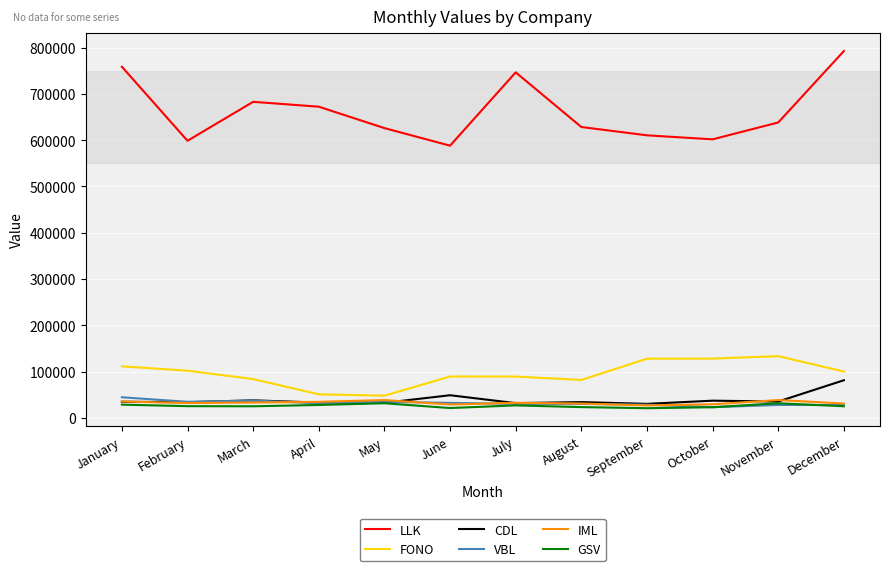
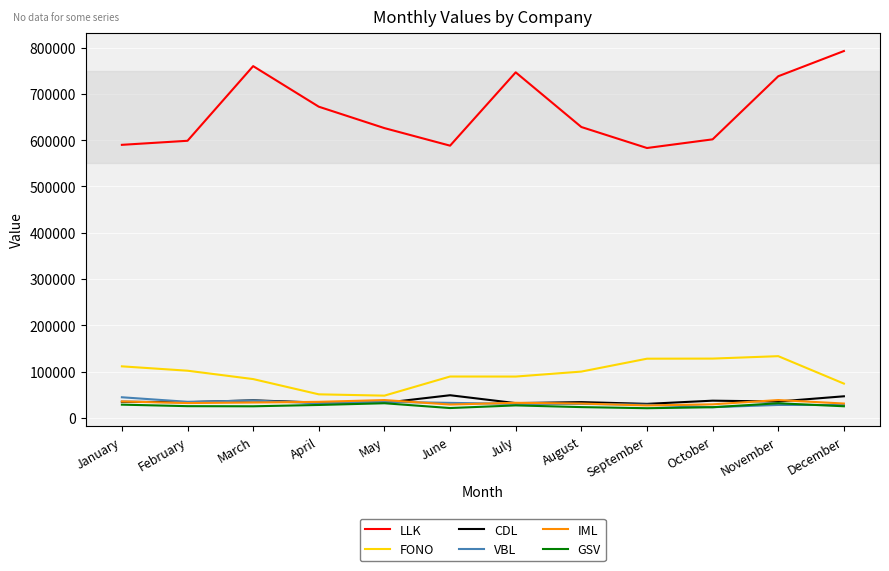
  {
    "LLK": {
-     "January": 760000,
+     "January": 590000,
      "February": 600000,
-     "March": 680000,
+     "March": 760000,
      "April": 670000,
      "May": 630000,
      "June": 590000,
      "July": 750000,
      "August": 630000,
-     "September": 610000,
+     "September": 580000,
      "October": 600000,
-     "November": 640000,
+     "November": 740000,
      "December": 790000
    },
    "FONO": {
      "January": 110000,
      "February": 100000,
      "March": 80000,
      "April": 50000,
      "May": 50000,
      "June": 90000,
      "July": 90000,
-     "August": 80000,
+     "August": 100000,
      "September": 130000,
      "October": 130000,
      "November": 130000,
-     "December": 100000
+     "December": 70000
    },
    "CDL": {
      "June": 50000,
      "October": 40000,
-     "December": 80000
+     "December": 50000
    },
    "VBL": {
      "January": 40000
    },
    "IML": {
      "October": 30000
    },
    "GSV": {
      "January": 30000,
      "February": 30000,
      "March": 30000,
      "June": 20000,
      "August": 20000,
      "September": 20000
    }
  }
